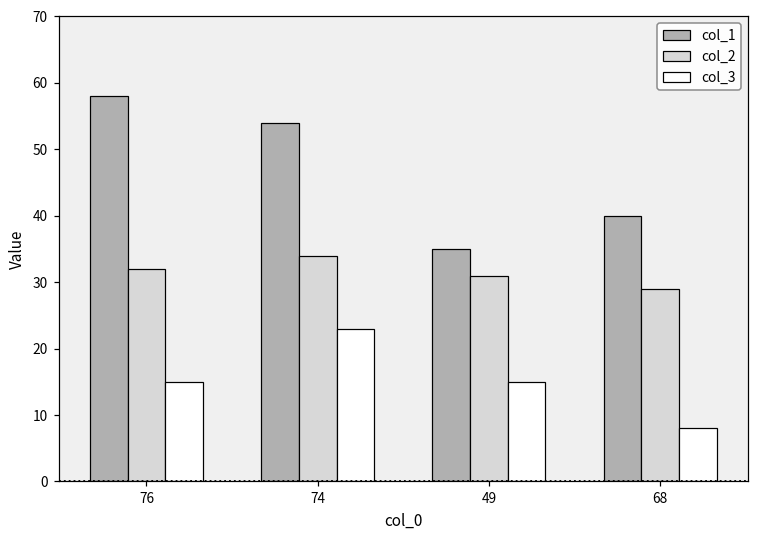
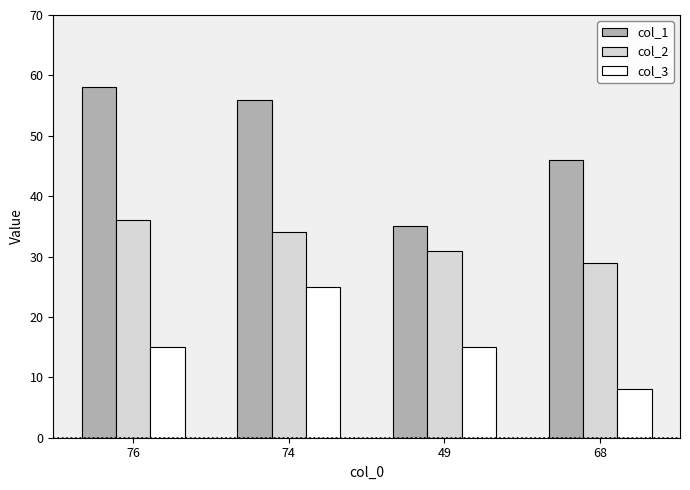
  {
    "col_1": {
      "76": 58,
-     "74": 54,
+     "74": 56,
      "49": 35,
-     "68": 40
+     "68": 46
    },
    "col_2": {
-     "76": 32,
+     "76": 36,
      "74": 34,
      "49": 31,
      "68": 29
    },
    "col_3": {
      "76": 15,
-     "74": 23,
+     "74": 25,
      "49": 15,
      "68": 8
    }
  }
